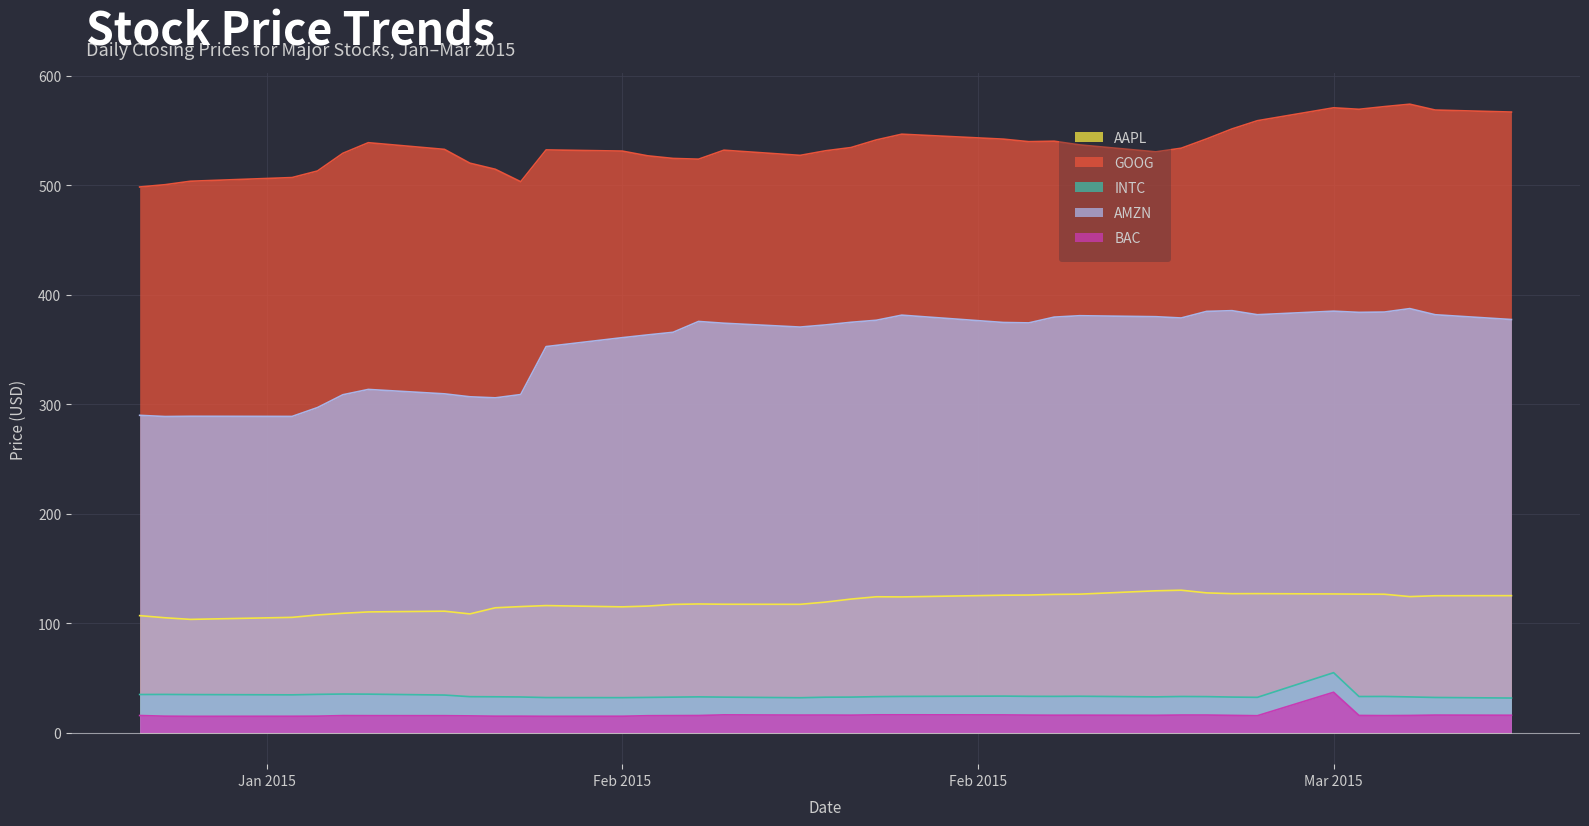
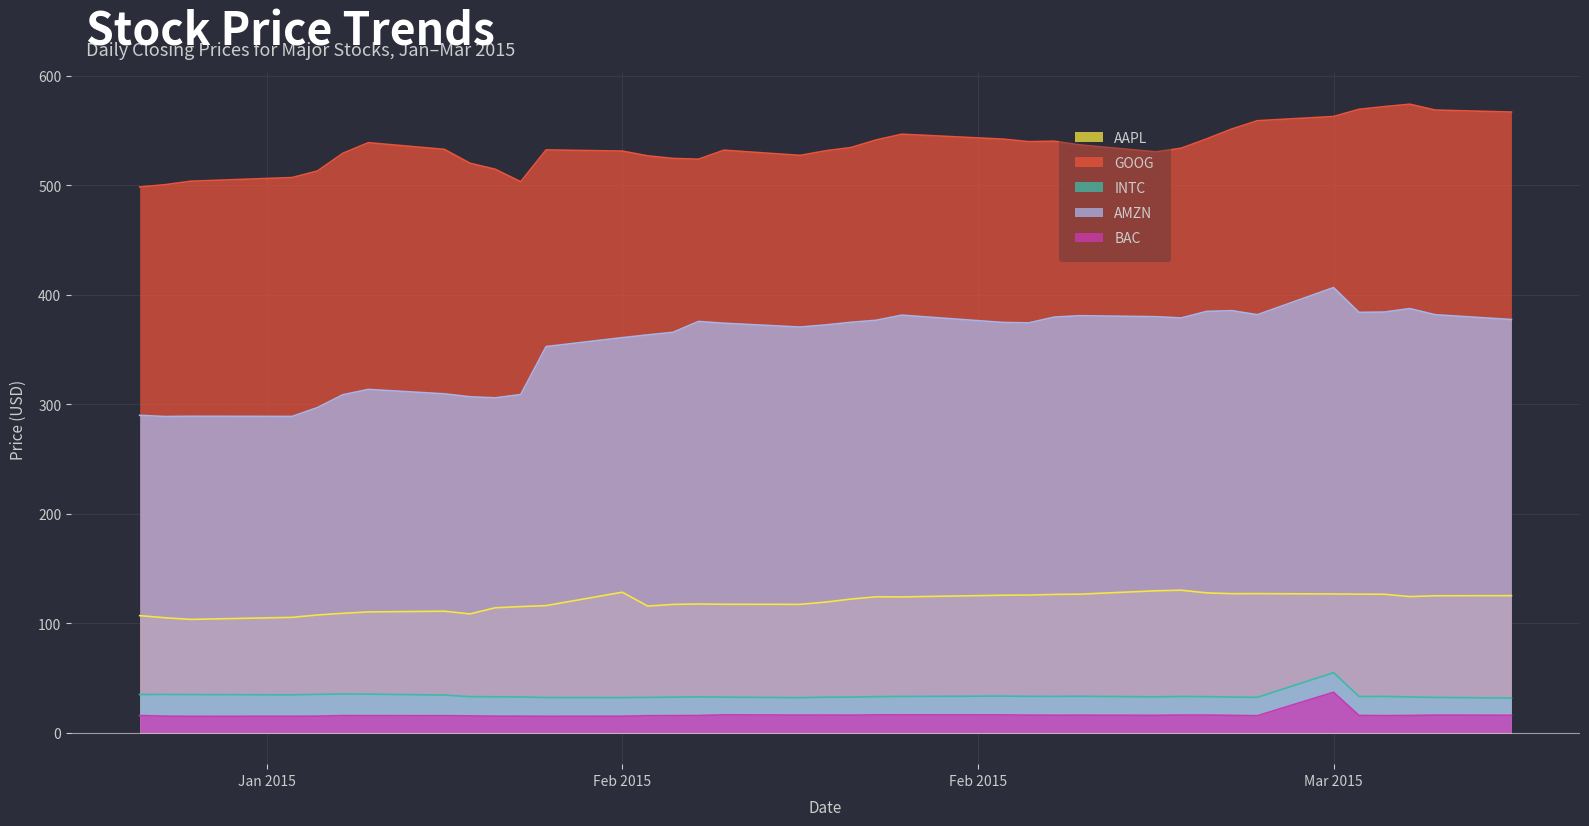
  {
    "AAPL": {
-     "Feb 2015": 115,
+     "Feb 2015": 128,
      "Mar 2015": 127
    },
    "GOOG": {
      "Feb 2015": 531,
-     "Mar 2015": 571
+     "Mar 2015": 563
    },
    "INTC": {
      "Feb 2015": 32,
      "Mar 2015": 55
    },
    "AMZN": {
      "Feb 2015": 361,
-     "Mar 2015": 385
+     "Mar 2015": 406
    },
    "BAC": {
      "Feb 2015": 15,
      "Mar 2015": 37
    }
  }
